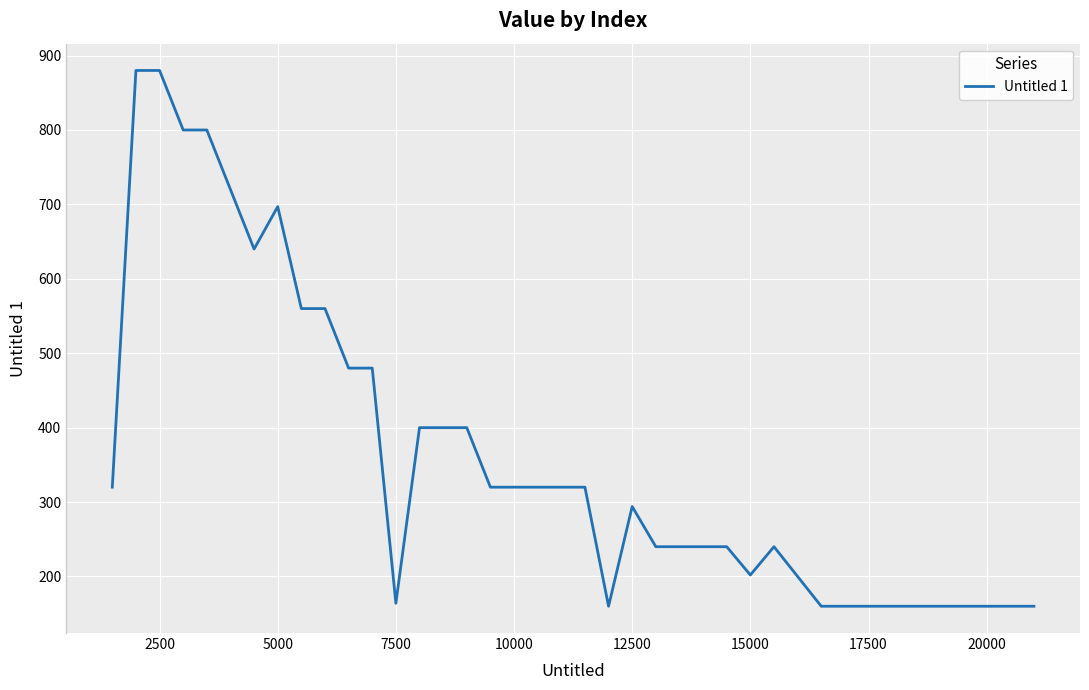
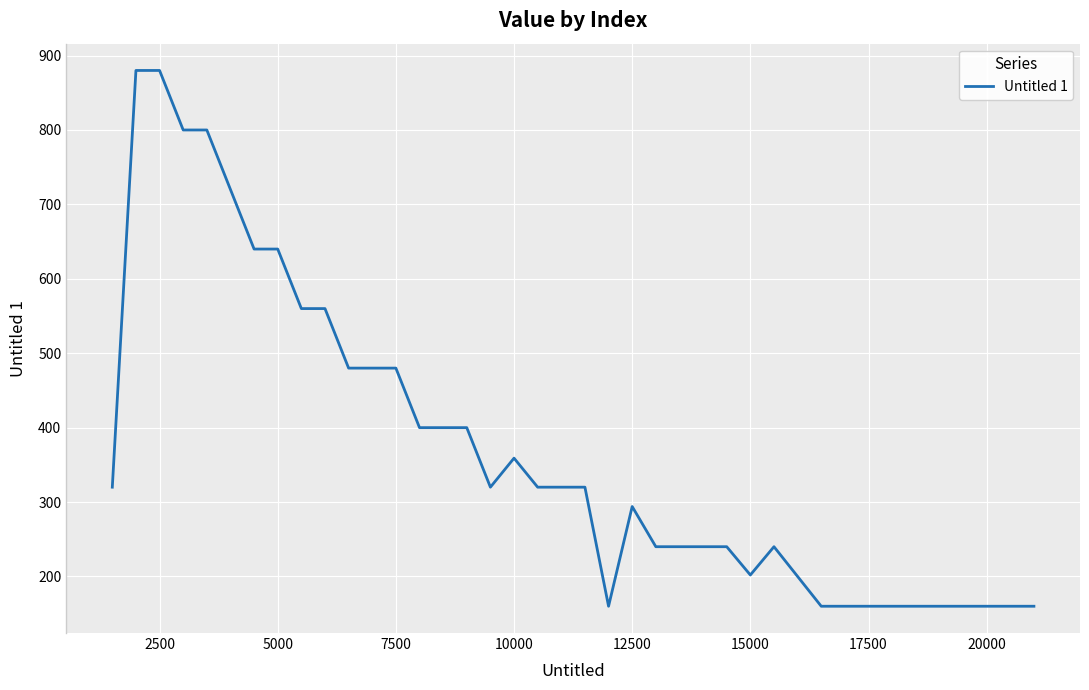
  {
    "2500": 880,
-   "5000": 700,
-   "7500": 160,
-   "10000": 320,
+   "5000": 640,
+   "7500": 480,
+   "10000": 360,
    "12500": 290,
    "15000": 200,
    "17500": 160,
    "20000": 160
  }
